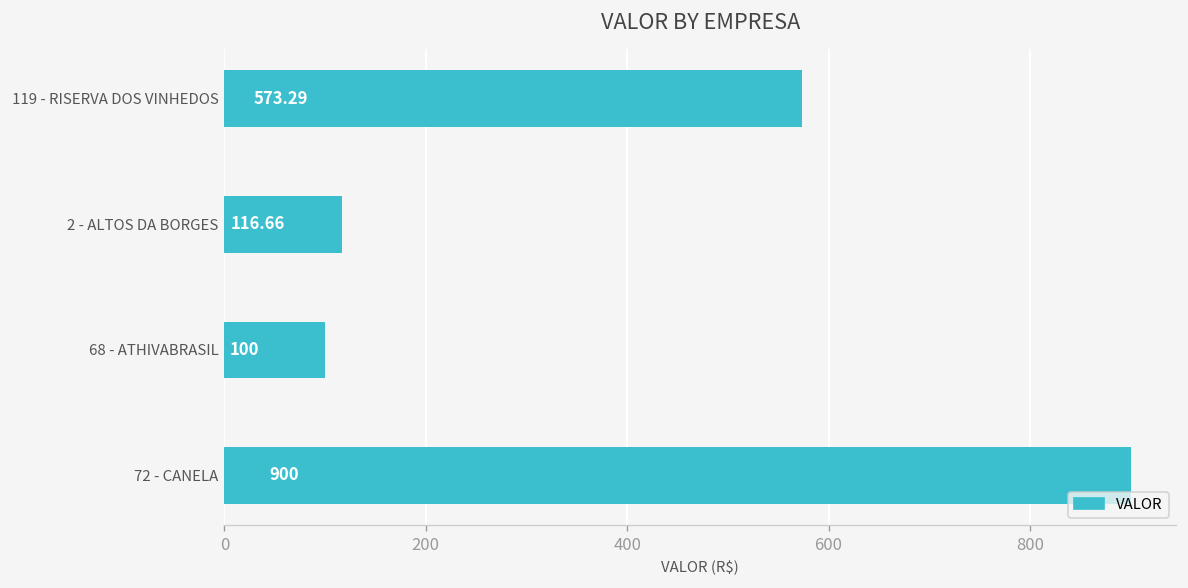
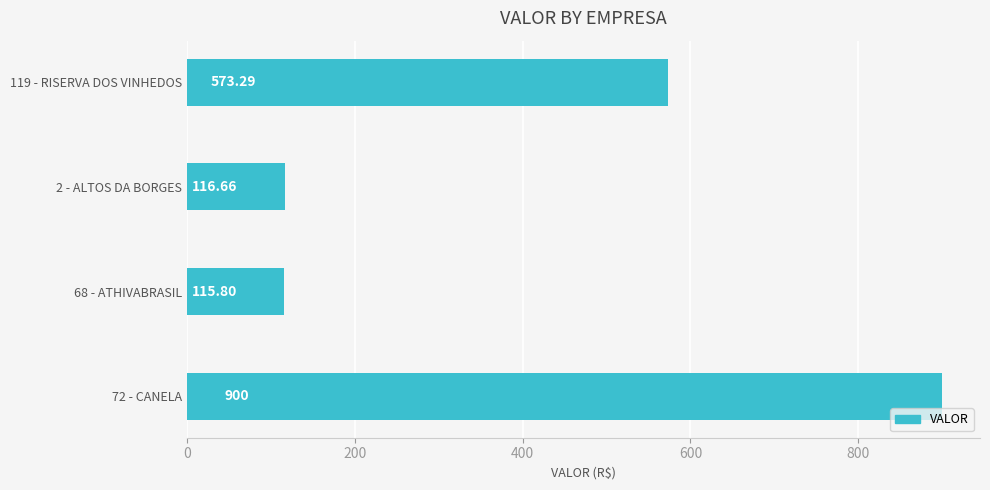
  {
    "119 - RISERVA DOS VINHEDOS": 573.29,
    "2 - ALTOS DA BORGES": 116.66,
-   "68 - ATHIVABRASIL": 100,
+   "68 - ATHIVABRASIL": 115.80,
    "72 - CANELA": 900
  }
